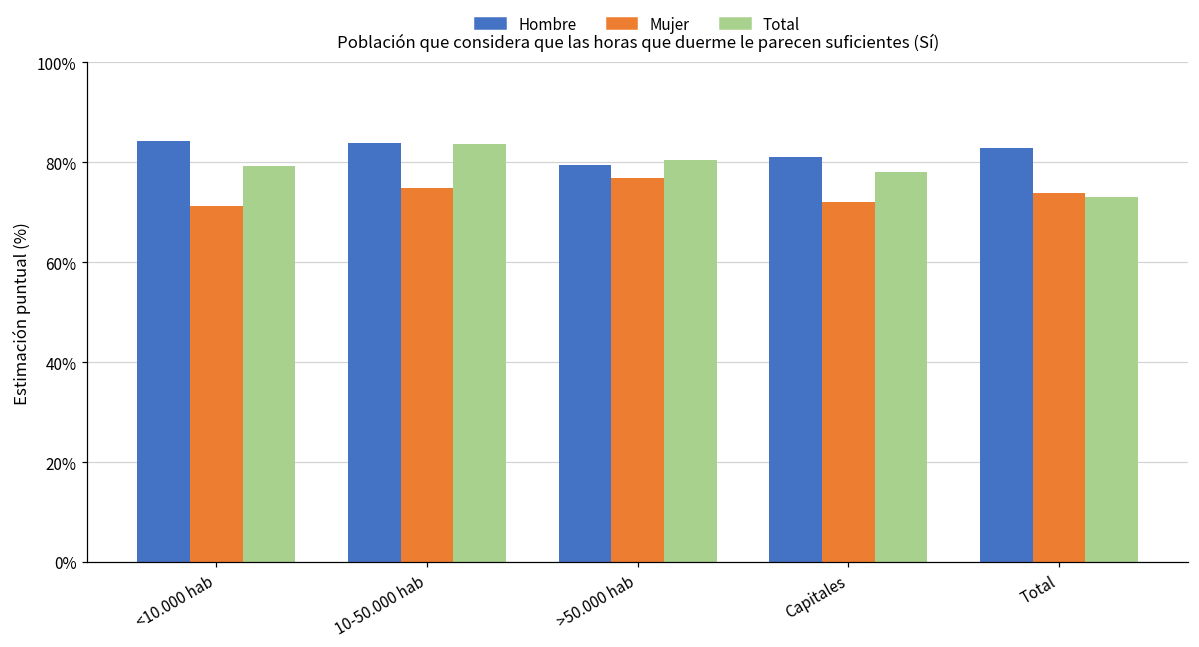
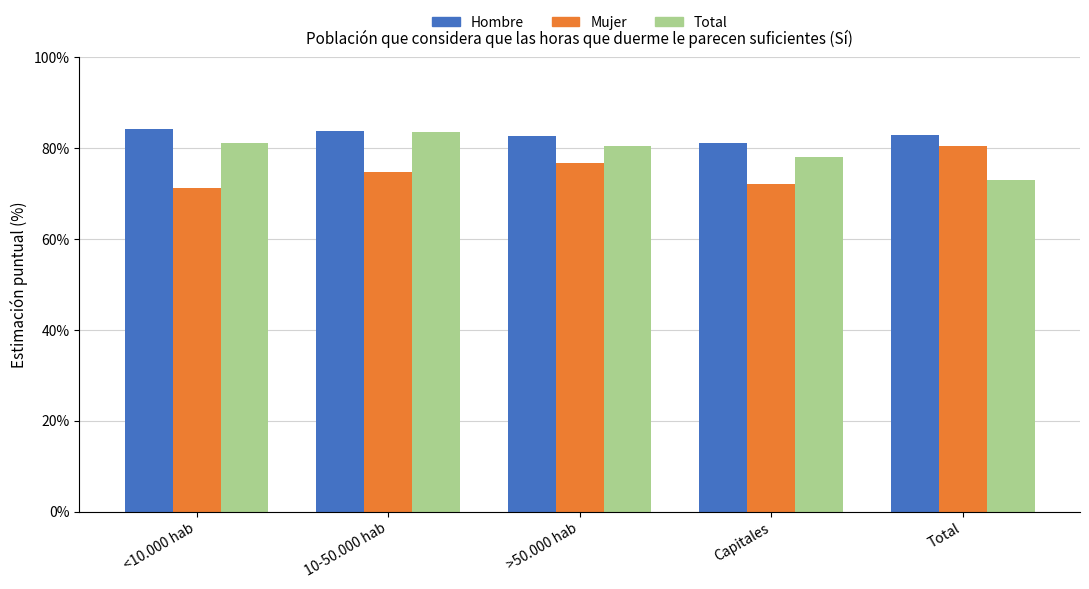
  {
    "Hombre": {
      "<10.000 hab": "84%",
      "10-50.000 hab": "84%",
-     ">50.000 hab": "80%",
+     ">50.000 hab": "83%",
      "Capitales": "81%",
      "Total": "83%"
    },
    "Mujer": {
      "<10.000 hab": "71%",
      "10-50.000 hab": "75%",
      ">50.000 hab": "77%",
      "Capitales": "72%",
-     "Total": "74%"
+     "Total": "81%"
    },
    "Total": {
-     "<10.000 hab": "79%",
+     "<10.000 hab": "81%",
      "10-50.000 hab": "84%",
      ">50.000 hab": "81%",
      "Capitales": "78%",
      "Total": "73%"
    }
  }
